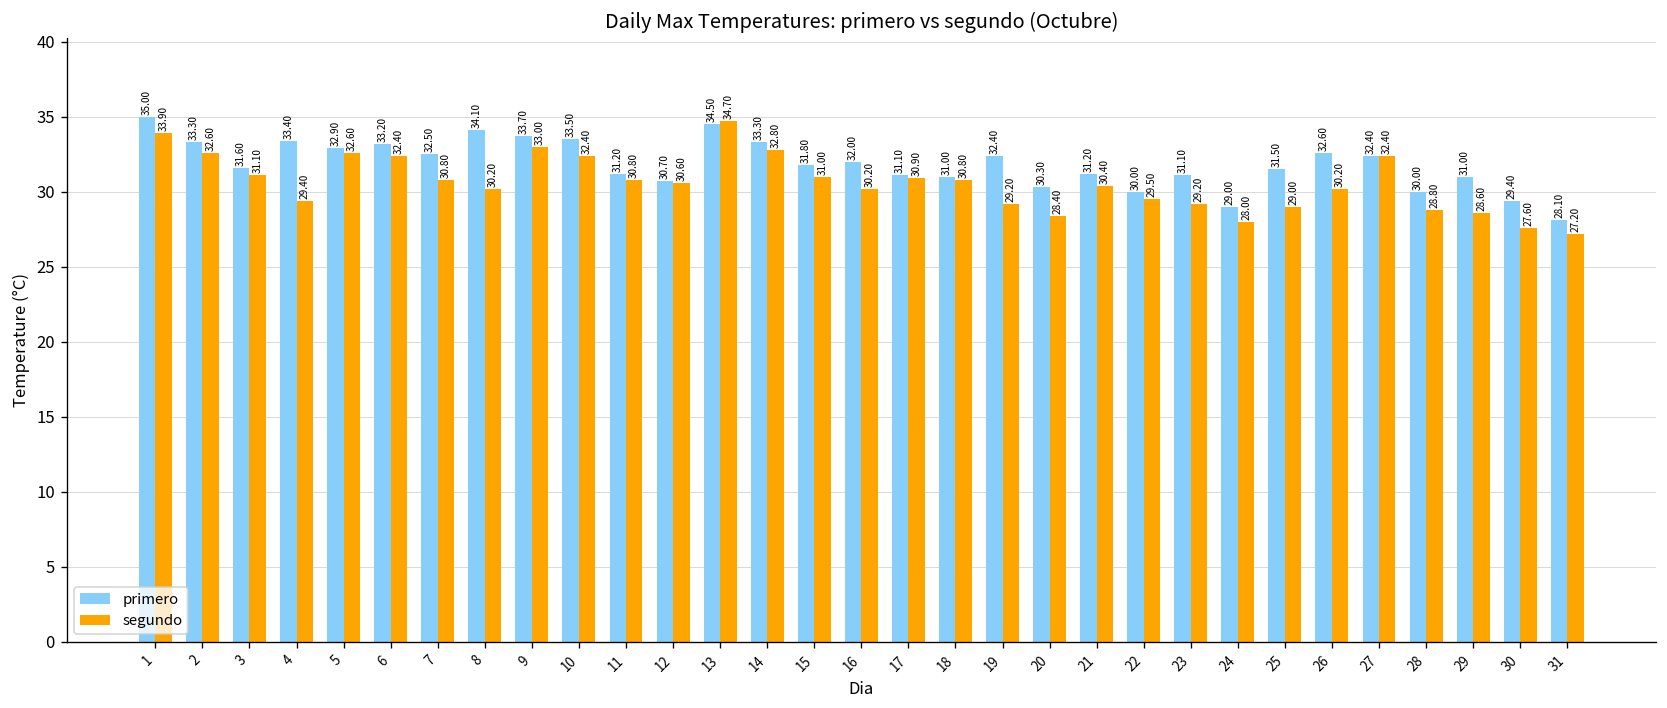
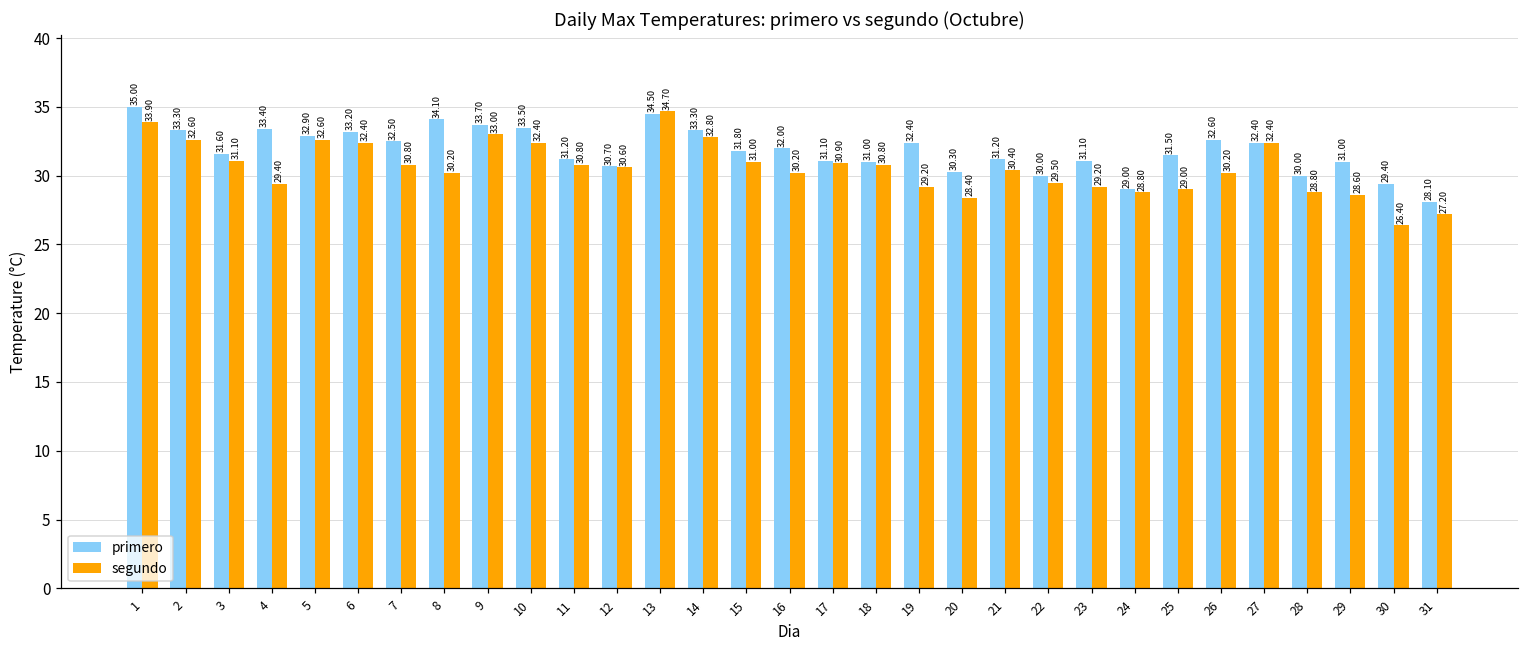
  {
    "primero": {
      "1": 35.00,
      "2": 33.30,
      "3": 31.60,
      "4": 33.40,
      "5": 32.90,
      "6": 33.20,
      "7": 32.50,
      "8": 34.10,
      "9": 33.70,
      "10": 33.50,
      "11": 31.20,
      "12": 30.70,
      "13": 34.50,
      "14": 33.30,
      "15": 31.80,
      "16": 32.00,
      "17": 31.10,
      "18": 31.00,
      "19": 32.40,
      "20": 30.30,
      "21": 31.20,
      "22": 30.00,
      "23": 31.10,
      "24": 29.00,
      "25": 31.50,
      "26": 32.60,
      "27": 32.40,
      "28": 30.00,
      "29": 31.00,
      "30": 29.40,
      "31": 28.10
    },
    "segundo": {
      "1": 33.90,
      "2": 32.60,
      "3": 31.10,
      "4": 29.40,
      "5": 32.60,
      "6": 32.40,
      "7": 30.80,
      "8": 30.20,
      "9": 33.00,
      "10": 32.40,
      "11": 30.80,
      "12": 30.60,
      "13": 34.70,
      "14": 32.80,
      "15": 31.00,
      "16": 30.20,
      "17": 30.90,
      "18": 30.80,
      "19": 29.20,
      "20": 28.40,
      "21": 30.40,
      "22": 29.50,
      "23": 29.20,
-     "24": 28.00,
+     "24": 28.80,
      "25": 29.00,
      "26": 30.20,
      "27": 32.40,
      "28": 28.80,
      "29": 28.60,
-     "30": 27.60,
+     "30": 26.40,
      "31": 27.20
    }
  }
